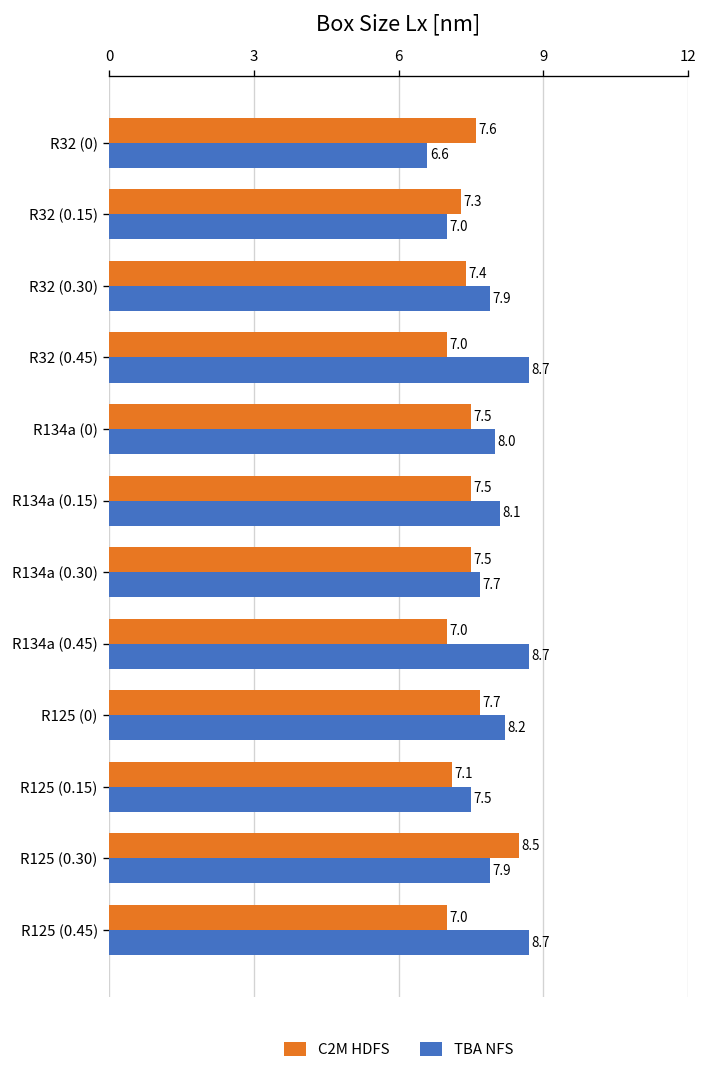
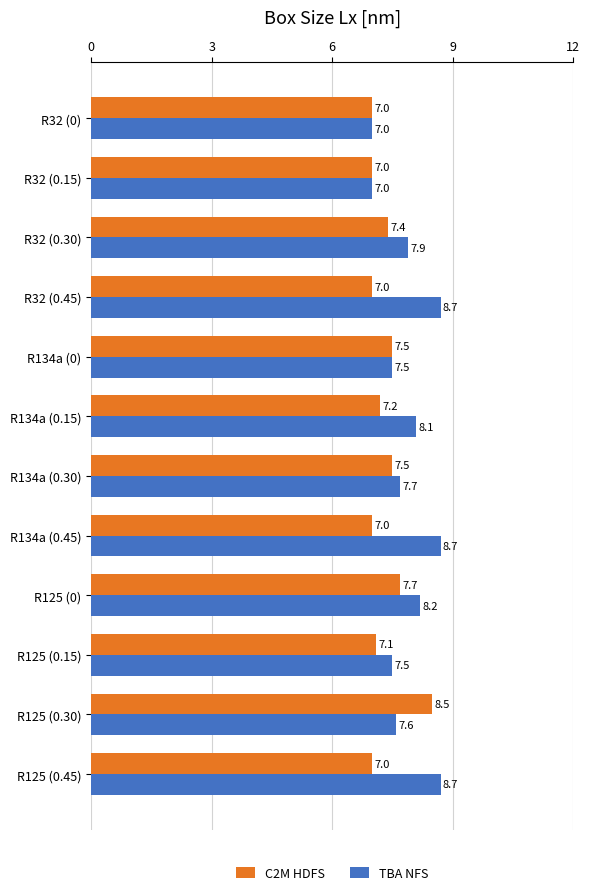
  {
    "C2M HDFS": {
-     "R32 (0)": 7.6,
-     "R32 (0.15)": 7.3,
+     "R32 (0)": 7.0,
+     "R32 (0.15)": 7.0,
      "R32 (0.30)": 7.4,
      "R32 (0.45)": 7.0,
      "R134a (0)": 7.5,
-     "R134a (0.15)": 7.5,
+     "R134a (0.15)": 7.2,
      "R134a (0.30)": 7.5,
      "R134a (0.45)": 7.0,
      "R125 (0)": 7.7,
      "R125 (0.15)": 7.1,
      "R125 (0.30)": 8.5,
      "R125 (0.45)": 7.0
    },
    "TBA NFS": {
-     "R32 (0)": 6.6,
+     "R32 (0)": 7.0,
      "R32 (0.15)": 7.0,
      "R32 (0.30)": 7.9,
      "R32 (0.45)": 8.7,
-     "R134a (0)": 8.0,
+     "R134a (0)": 7.5,
      "R134a (0.15)": 8.1,
      "R134a (0.30)": 7.7,
      "R134a (0.45)": 8.7,
      "R125 (0)": 8.2,
      "R125 (0.15)": 7.5,
-     "R125 (0.30)": 7.9,
+     "R125 (0.30)": 7.6,
      "R125 (0.45)": 8.7
    }
  }
